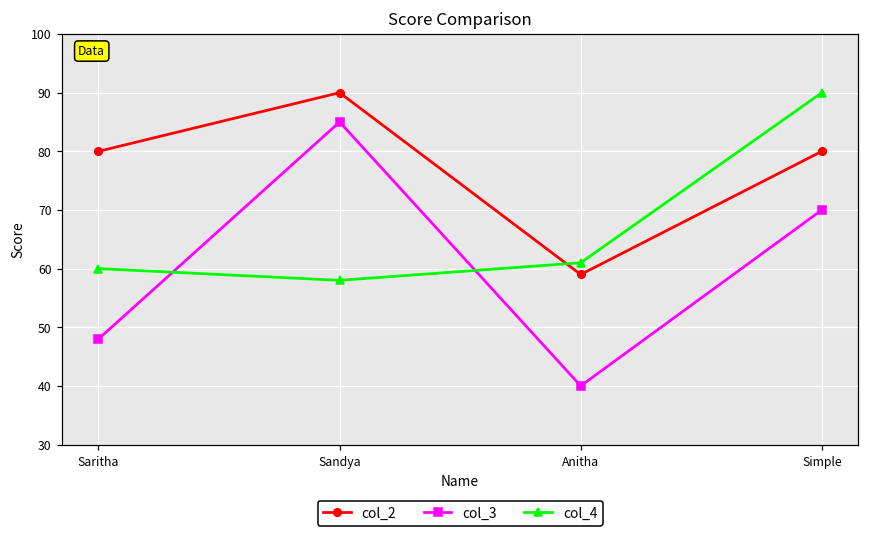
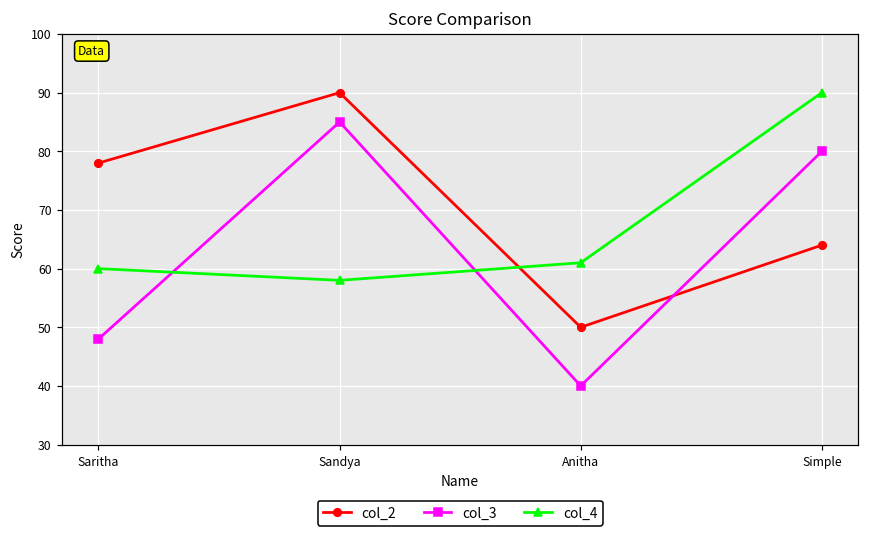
  {
    "col_2": {
-     "Saritha": 80,
+     "Saritha": 78,
      "Sandya": 90,
-     "Anitha": 59,
-     "Simple": 80
+     "Anitha": 50,
+     "Simple": 64
    },
    "col_3": {
      "Saritha": 48,
      "Sandya": 85,
      "Anitha": 40,
-     "Simple": 70
+     "Simple": 80
    },
    "col_4": {
      "Saritha": 60,
      "Sandya": 58,
      "Anitha": 61,
      "Simple": 90
    }
  }
